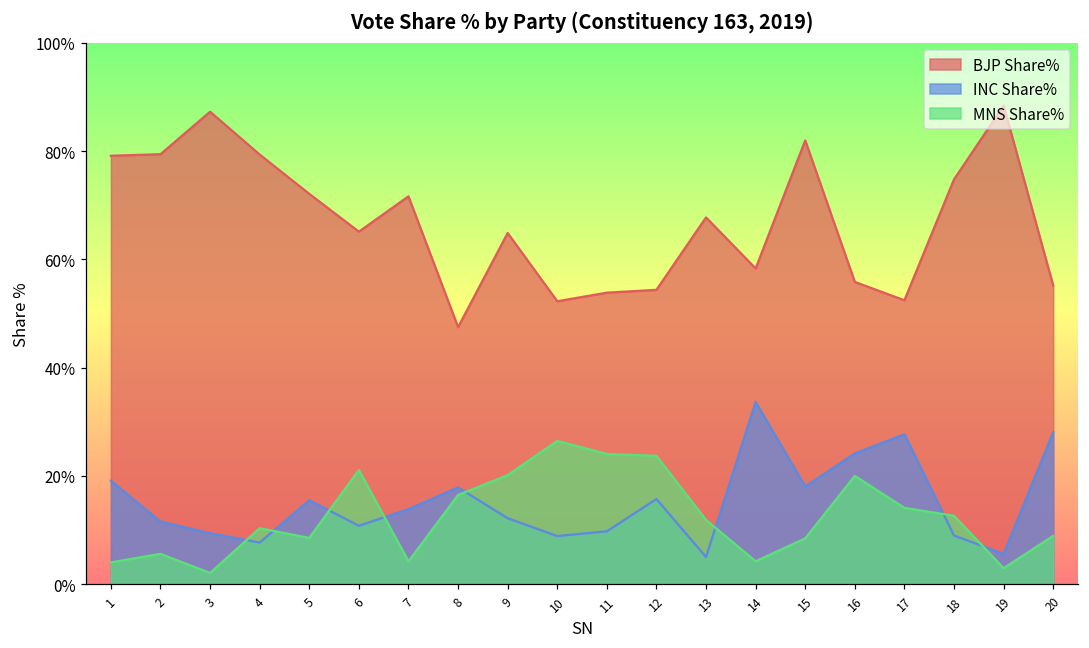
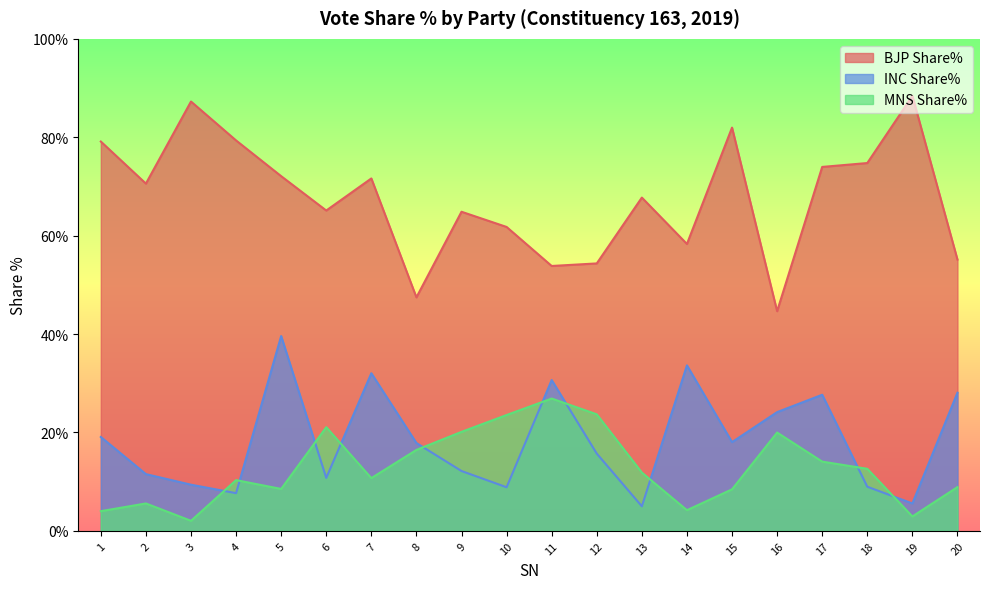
  {
    "BJP Share%": {
      "1": "79%",
-     "2": "79%",
+     "2": "71%",
      "3": "87%",
      "4": "79%",
      "5": "72%",
      "6": "65%",
      "7": "72%",
      "8": "47%",
      "9": "65%",
-     "10": "52%",
+     "10": "62%",
      "11": "54%",
      "12": "54%",
      "13": "68%",
      "14": "58%",
      "15": "82%",
-     "16": "56%",
-     "17": "52%",
+     "16": "45%",
+     "17": "74%",
      "18": "75%",
      "20": "55%"
    },
    "INC Share%": {
      "1": "19%",
      "2": "12%",
      "3": "9%",
      "4": "8%",
-     "5": "16%",
+     "5": "40%",
      "6": "11%",
-     "7": "14%",
+     "7": "32%",
      "8": "18%",
      "9": "12%",
      "10": "9%",
-     "11": "10%",
+     "11": "31%",
      "12": "16%",
      "13": "5%",
      "14": "34%",
      "15": "18%",
      "16": "24%",
      "17": "28%",
      "18": "9%",
      "19": "6%",
      "20": "28%"
    },
    "MNS Share%": {
      "1": "4%",
      "2": "6%",
      "3": "2%",
      "4": "10%",
      "5": "9%",
      "6": "21%",
-     "7": "4%",
+     "7": "11%",
      "8": "16%",
      "9": "20%",
-     "10": "26%",
-     "11": "24%",
+     "10": "24%",
+     "11": "27%",
      "12": "24%",
      "13": "12%",
      "14": "4%",
      "15": "8%",
      "16": "20%",
      "17": "14%",
      "18": "13%",
      "19": "3%",
      "20": "9%"
    }
  }
